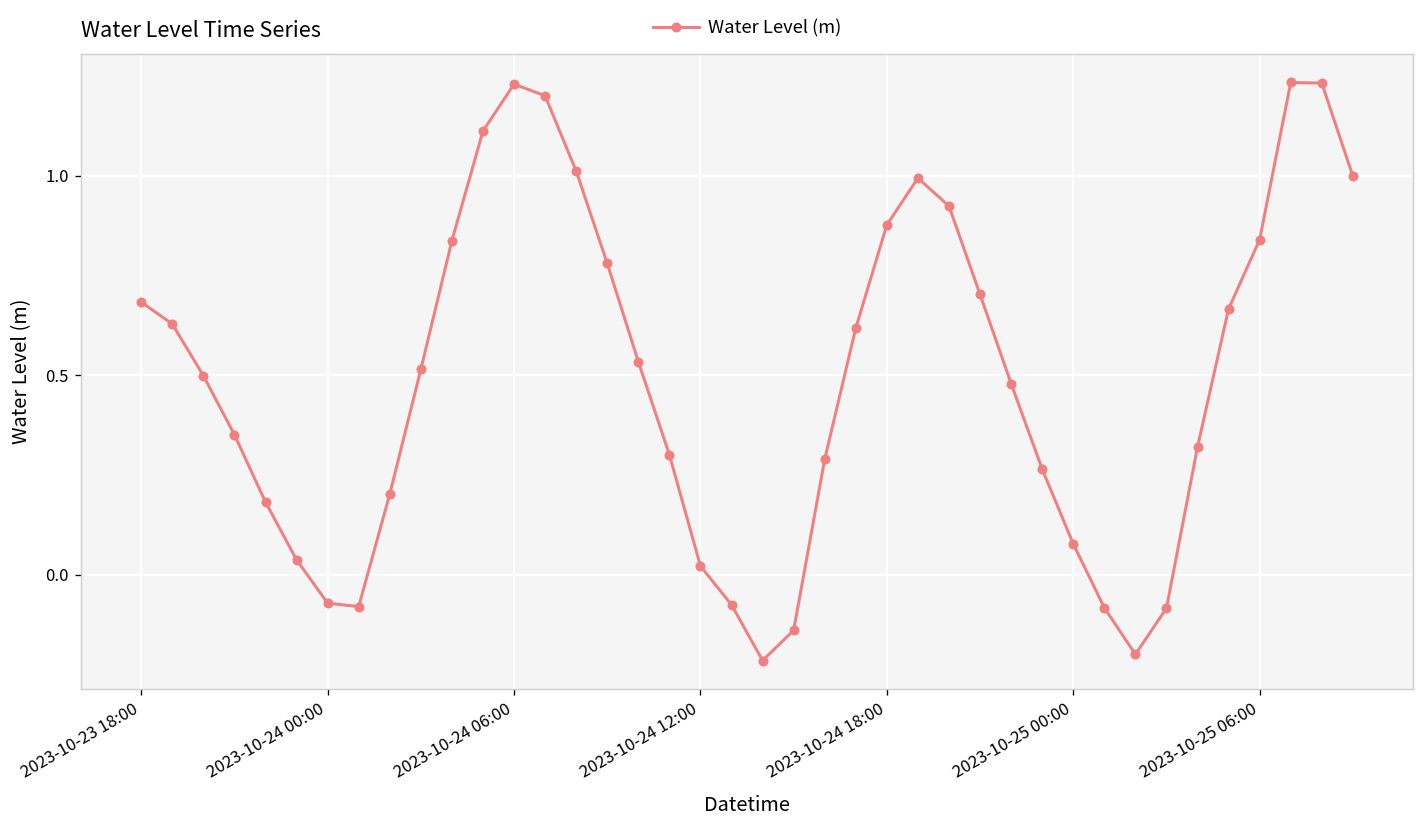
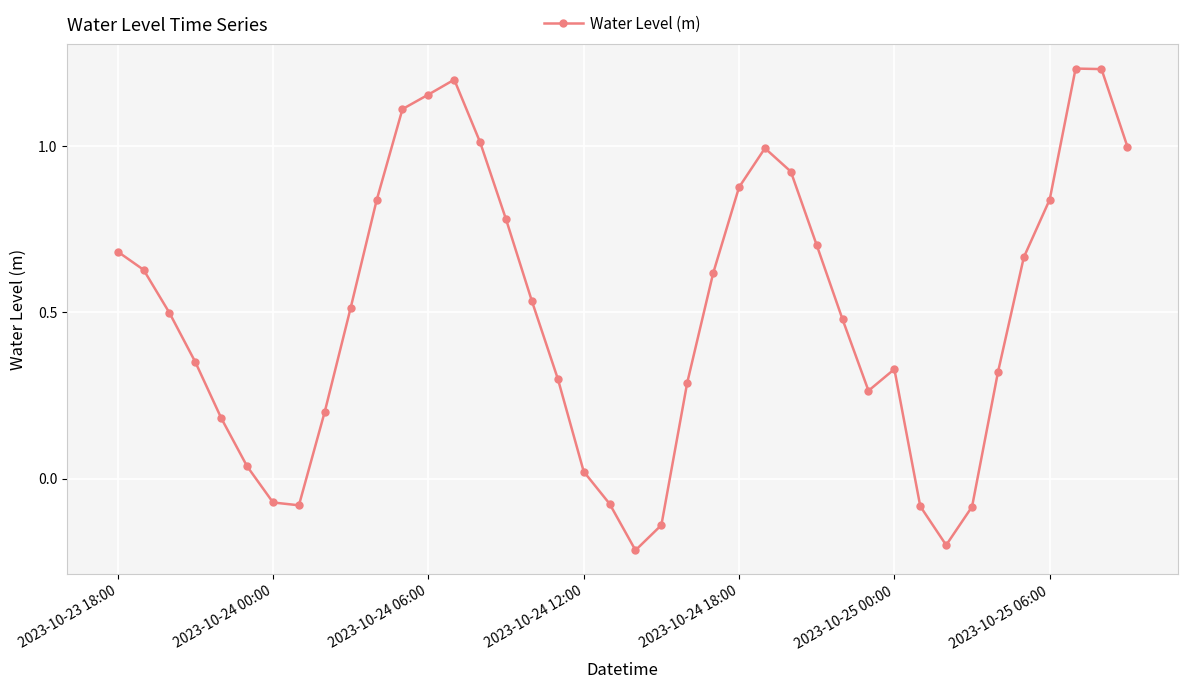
  {
    "2023-10-23 18:00": 0.68,
    "2023-10-24 00:00": -0.07,
-   "2023-10-24 06:00": 1.23,
+   "2023-10-24 06:00": 1.16,
    "2023-10-24 12:00": 0.02,
    "2023-10-24 18:00": 0.88,
-   "2023-10-25 00:00": 0.08,
+   "2023-10-25 00:00": 0.33,
    "2023-10-25 06:00": 0.84
  }
